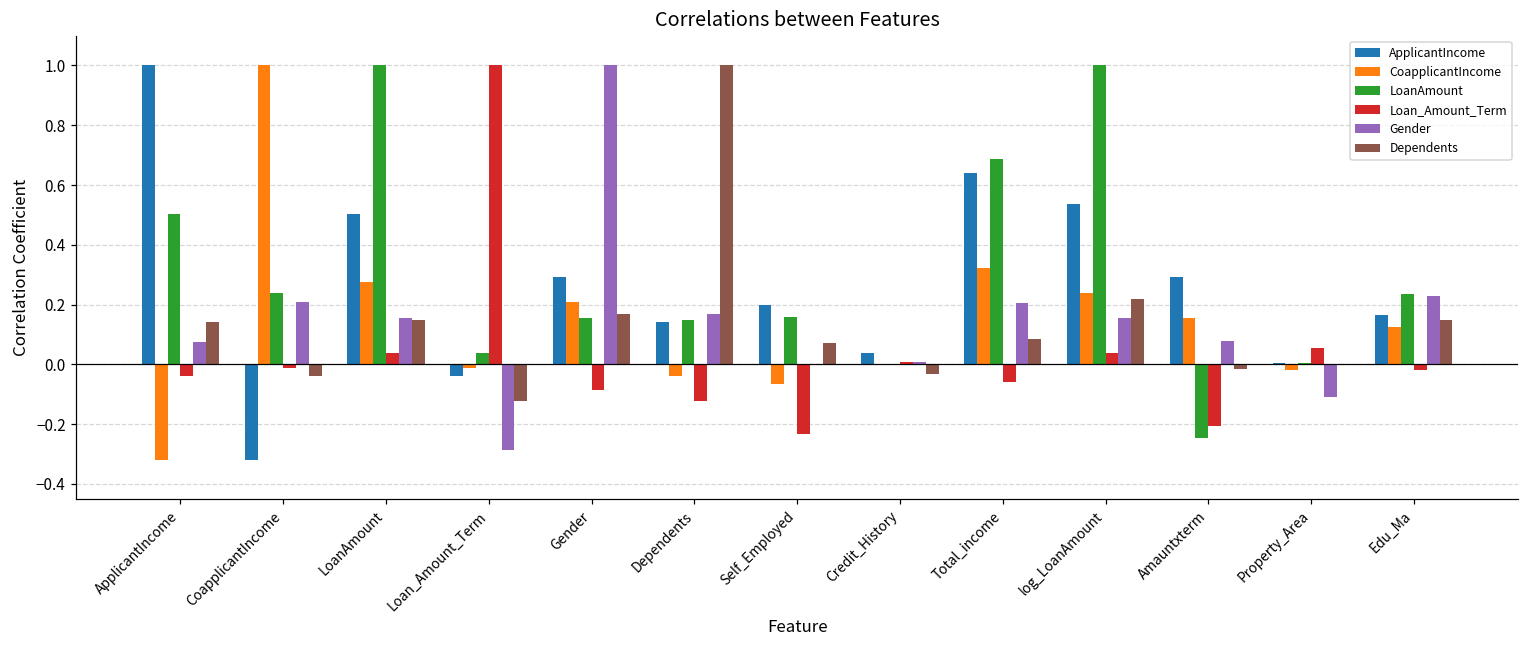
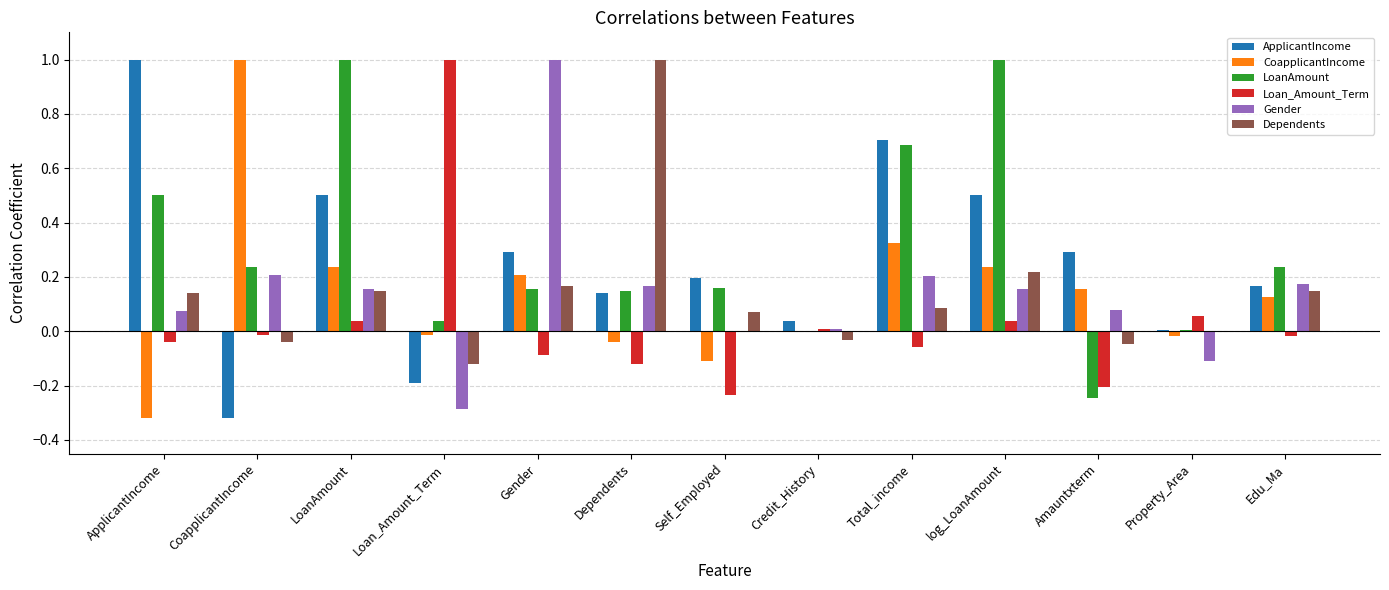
  {
    "ApplicantIncome": {
      "ApplicantIncome": 1.00,
      "CoapplicantIncome": -0.32,
      "LoanAmount": 0.50,
-     "Loan_Amount_Term": -0.04,
+     "Loan_Amount_Term": -0.19,
      "Gender": 0.29,
      "Dependents": 0.14,
      "Self_Employed": 0.20,
      "Credit_History": 0.04,
-     "Total_income": 0.64,
-     "log_LoanAmount": 0.54,
+     "Total_income": 0.71,
+     "log_LoanAmount": 0.50,
      "Amauntxterm": 0.29,
      "Edu_Ma": 0.16
    },
    "CoapplicantIncome": {
      "ApplicantIncome": -0.32,
      "CoapplicantIncome": 1.00,
-     "LoanAmount": 0.28,
+     "LoanAmount": 0.24,
      "Loan_Amount_Term": -0.01,
      "Gender": 0.21,
      "Dependents": -0.04,
-     "Self_Employed": -0.06,
+     "Self_Employed": -0.11,
      "Total_income": 0.32,
      "log_LoanAmount": 0.24,
      "Amauntxterm": 0.16,
      "Property_Area": -0.02,
      "Edu_Ma": 0.13
    },
    "LoanAmount": {
      "ApplicantIncome": 0.50,
      "CoapplicantIncome": 0.24,
      "LoanAmount": 1.00,
      "Loan_Amount_Term": 0.04,
      "Gender": 0.15,
      "Dependents": 0.15,
      "Self_Employed": 0.16,
      "Total_income": 0.69,
      "log_LoanAmount": 1.00,
      "Amauntxterm": -0.25,
      "Edu_Ma": 0.24
    },
    "Loan_Amount_Term": {
      "ApplicantIncome": -0.04,
      "CoapplicantIncome": -0.01,
      "LoanAmount": 0.04,
      "Loan_Amount_Term": 1.00,
      "Gender": -0.09,
      "Dependents": -0.12,
      "Self_Employed": -0.23,
      "Total_income": -0.06,
      "log_LoanAmount": 0.04,
      "Amauntxterm": -0.20,
      "Property_Area": 0.06,
      "Edu_Ma": -0.02
    },
    "Gender": {
      "ApplicantIncome": 0.07,
      "CoapplicantIncome": 0.21,
      "LoanAmount": 0.15,
      "Loan_Amount_Term": -0.29,
      "Gender": 1.00,
      "Dependents": 0.17,
      "Total_income": 0.21,
      "log_LoanAmount": 0.15,
      "Amauntxterm": 0.08,
      "Property_Area": -0.11,
-     "Edu_Ma": 0.23
+     "Edu_Ma": 0.18
    },
    "Dependents": {
      "ApplicantIncome": 0.14,
      "CoapplicantIncome": -0.04,
      "LoanAmount": 0.15,
      "Loan_Amount_Term": -0.12,
      "Gender": 0.17,
      "Dependents": 1.00,
      "Self_Employed": 0.07,
      "Credit_History": -0.03,
      "Total_income": 0.09,
      "log_LoanAmount": 0.22,
-     "Amauntxterm": -0.02,
+     "Amauntxterm": -0.05,
      "Edu_Ma": 0.15
    }
  }
